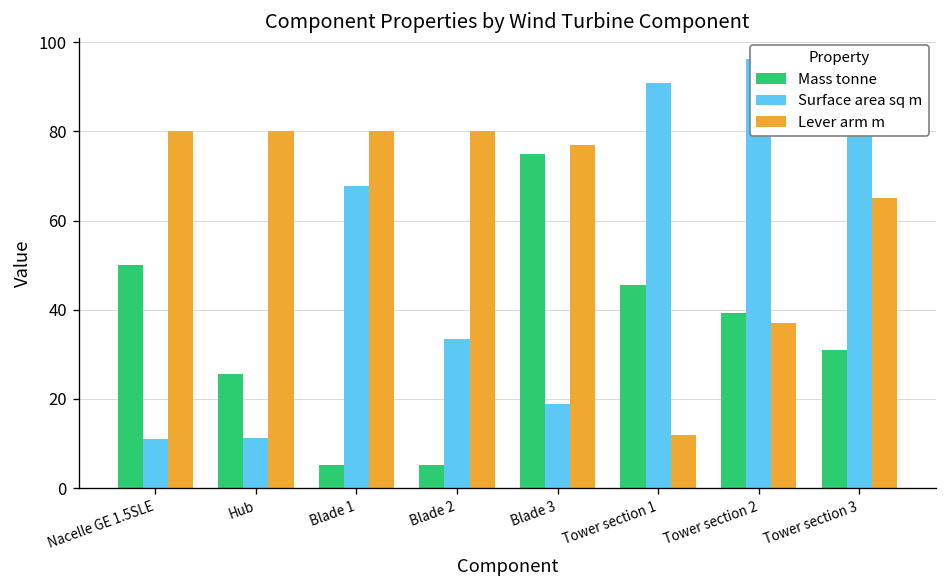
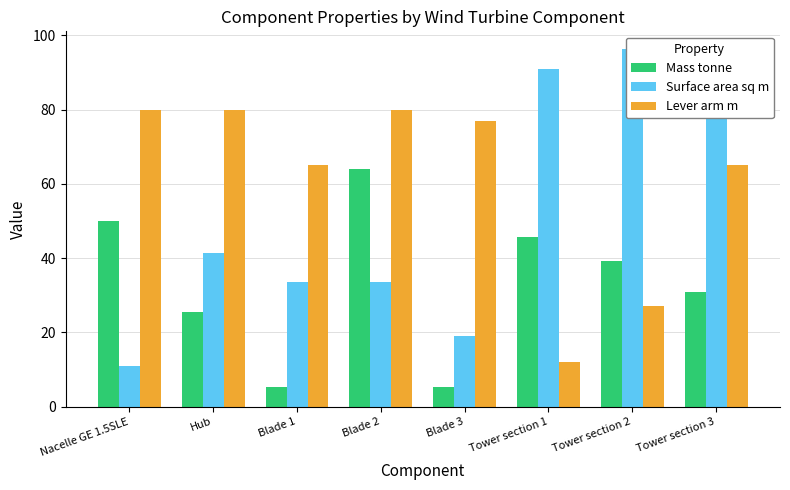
  {
    "Mass tonne": {
      "Nacelle GE 1.5SLE": 50,
      "Hub": 26,
      "Blade 1": 5,
-     "Blade 2": 5,
-     "Blade 3": 75,
+     "Blade 2": 64,
+     "Blade 3": 5,
      "Tower section 1": 46,
      "Tower section 2": 39,
      "Tower section 3": 31
    },
    "Surface area sq m": {
      "Nacelle GE 1.5SLE": 11,
-     "Hub": 11,
-     "Blade 1": 68,
+     "Hub": 41,
+     "Blade 1": 33,
      "Blade 2": 33,
      "Blade 3": 19,
      "Tower section 1": 91
    },
    "Lever arm m": {
      "Nacelle GE 1.5SLE": 80,
      "Hub": 80,
-     "Blade 1": 80,
+     "Blade 1": 65,
      "Blade 2": 80,
      "Blade 3": 77,
      "Tower section 1": 12,
-     "Tower section 2": 37,
+     "Tower section 2": 27,
      "Tower section 3": 65
    }
  }
